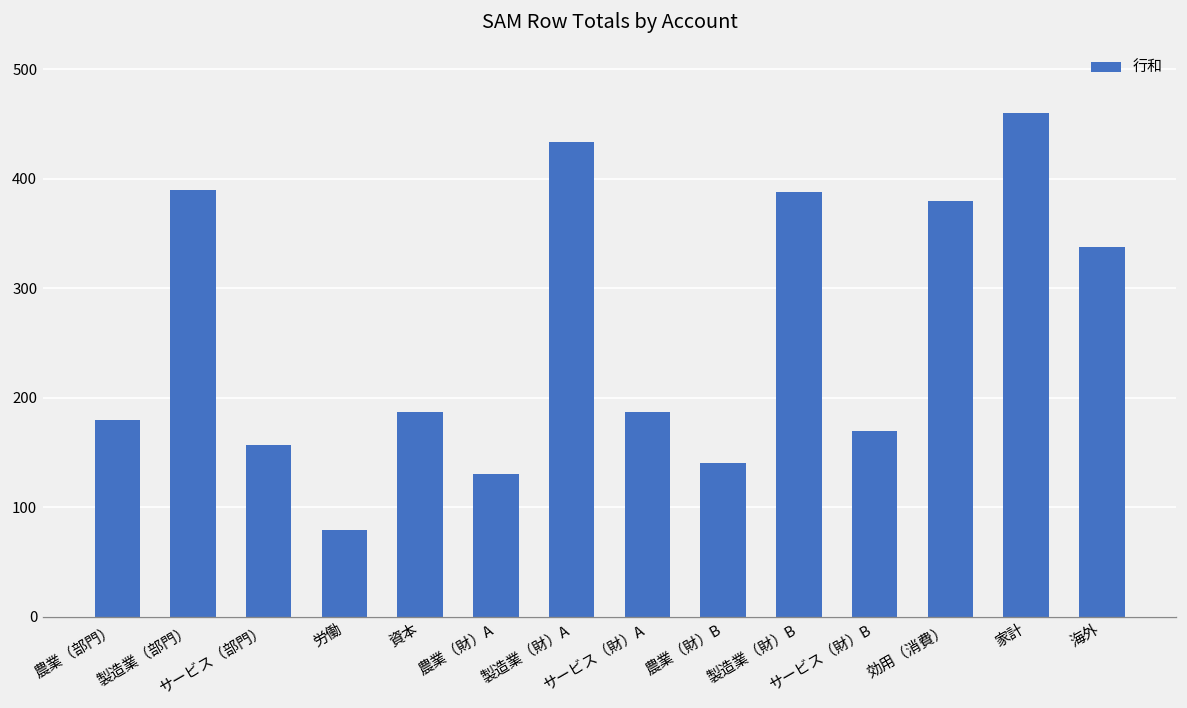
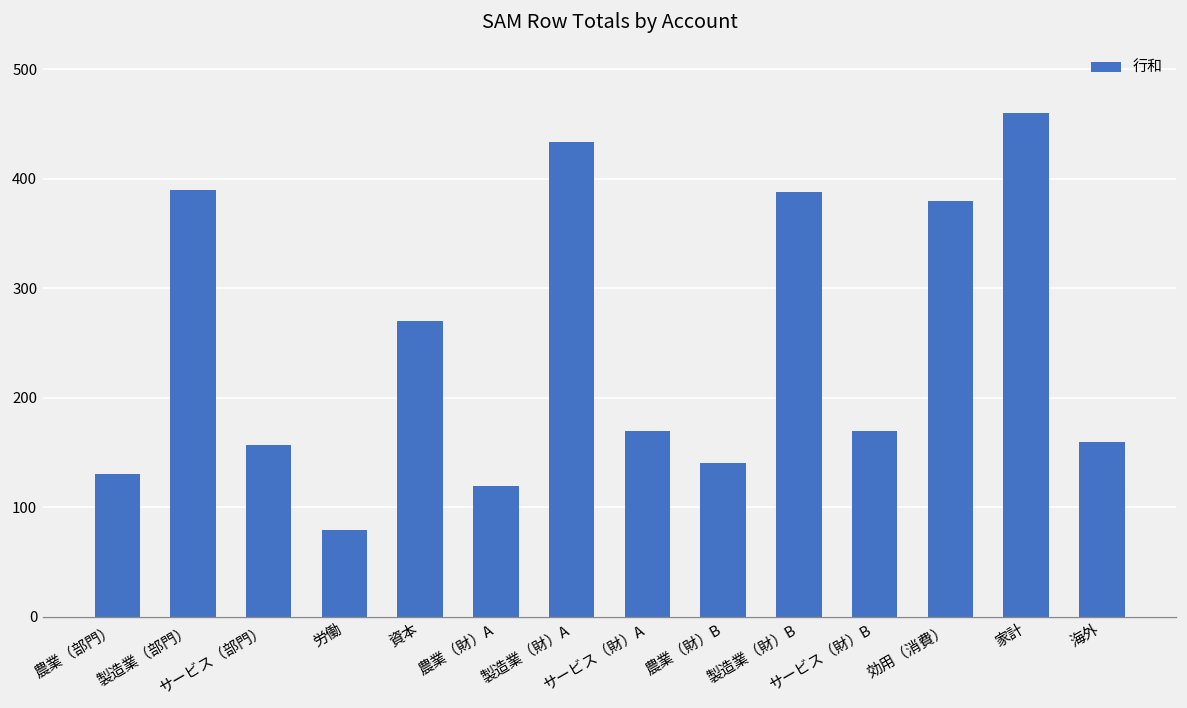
  {
-   "農業（部門）": 180,
+   "農業（部門）": 130,
    "製造業（部門）": 390,
    "サービス（部門）": 160,
    "労働": 80,
-   "資本": 190,
-   "農業（財）A": 130,
+   "資本": 270,
+   "農業（財）A": 120,
    "製造業（財）A": 430,
-   "サービス（財）A": 190,
+   "サービス（財）A": 170,
    "農業（財）B": 140,
    "製造業（財）B": 390,
    "サービス（財）B": 170,
    "効用（消費）": 380,
    "家計": 460,
-   "海外": 340
+   "海外": 160
  }
